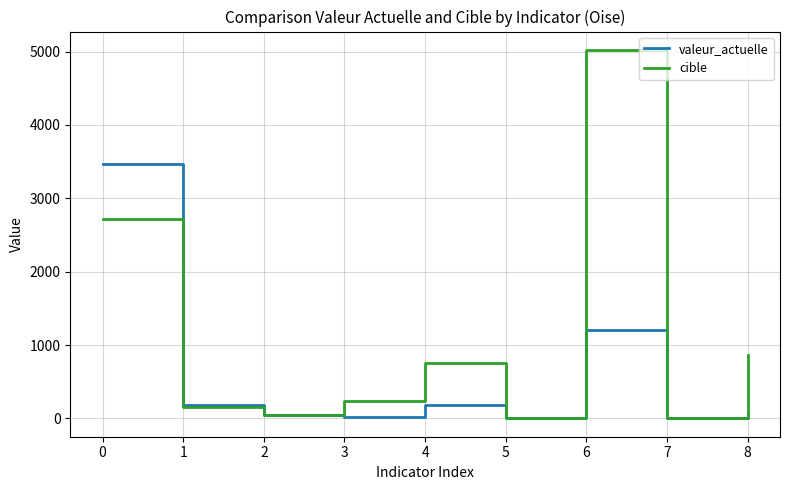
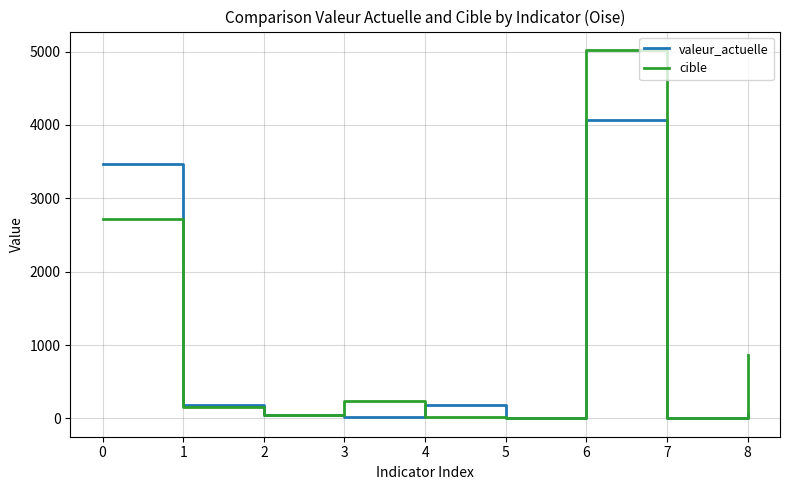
  {
    "valeur_actuelle": {
      "0": 3500,
      "3": 0,
      "4": 200,
-     "6": 1200,
+     "6": 4100,
      "8": 100
    },
    "cible": {
      "0": 2700,
      "3": 200,
-     "4": 800,
+     "4": 0,
      "6": 5000,
      "8": 900
    }
  }
